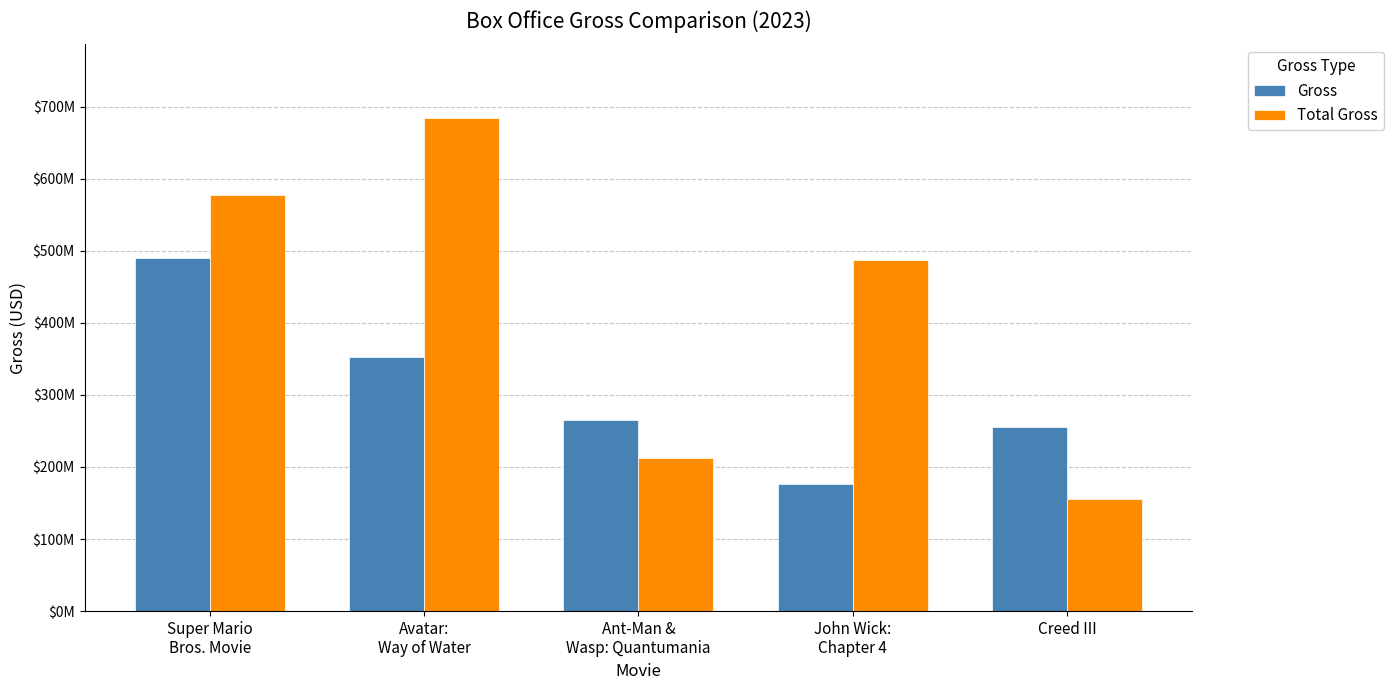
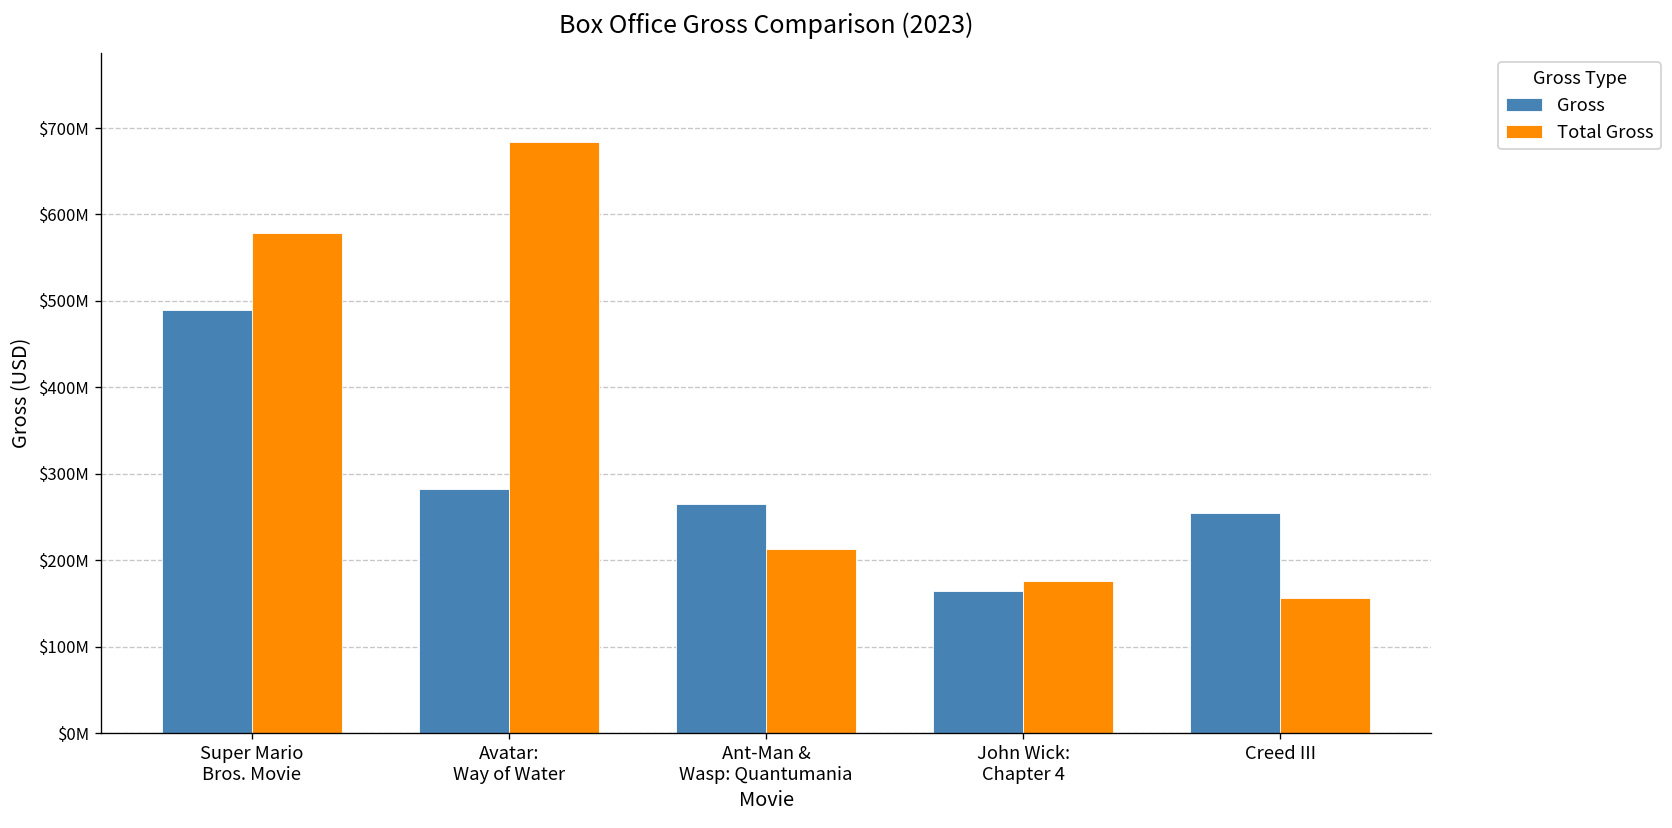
  {
    "Gross": {
      "Super Mario Bros. Movie": "$490000000",
-     "Avatar: Way of Water": "$350000000",
+     "Avatar: Way of Water": "$280000000",
      "Ant-Man & Wasp: Quantumania": "$260000000",
-     "John Wick: Chapter 4": "$180000000",
+     "John Wick: Chapter 4": "$160000000",
      "Creed III": "$260000000"
    },
    "Total Gross": {
      "Super Mario Bros. Movie": "$580000000",
      "Avatar: Way of Water": "$680000000",
      "Ant-Man & Wasp: Quantumania": "$210000000",
-     "John Wick: Chapter 4": "$490000000",
+     "John Wick: Chapter 4": "$180000000",
      "Creed III": "$160000000"
    }
  }
